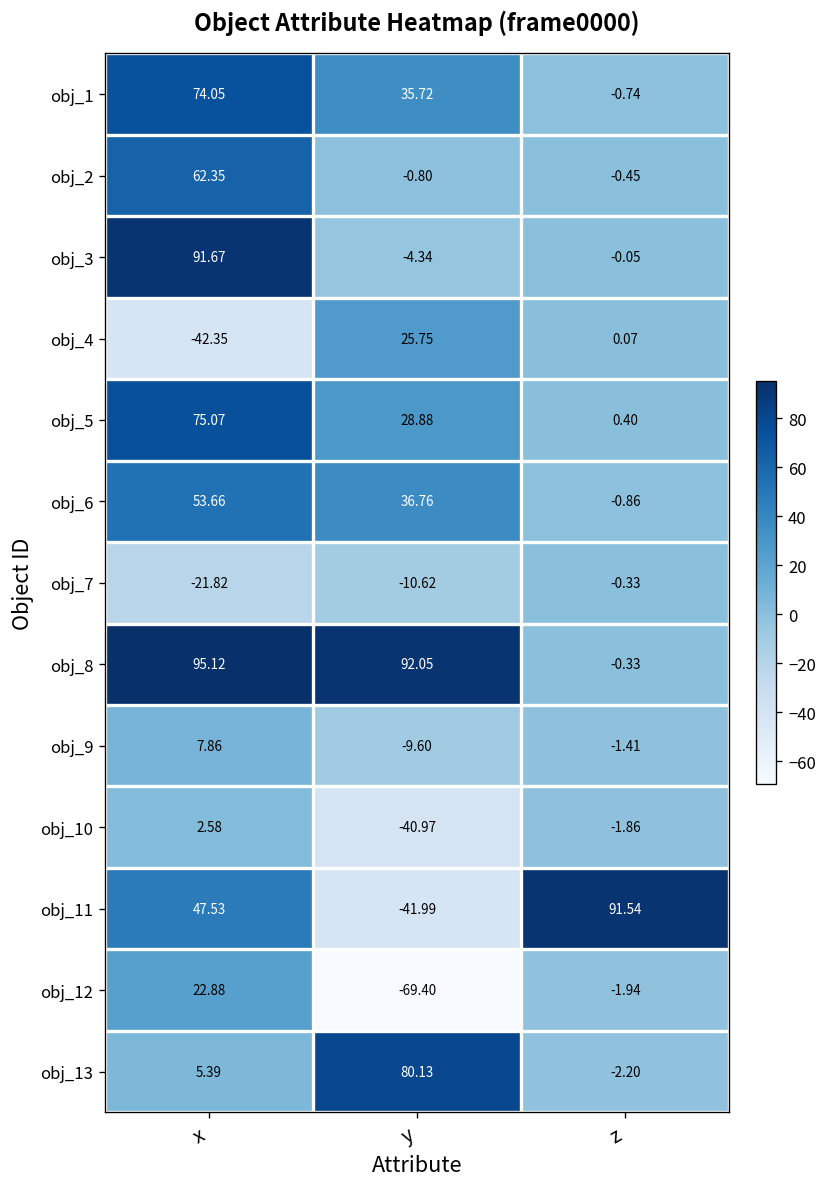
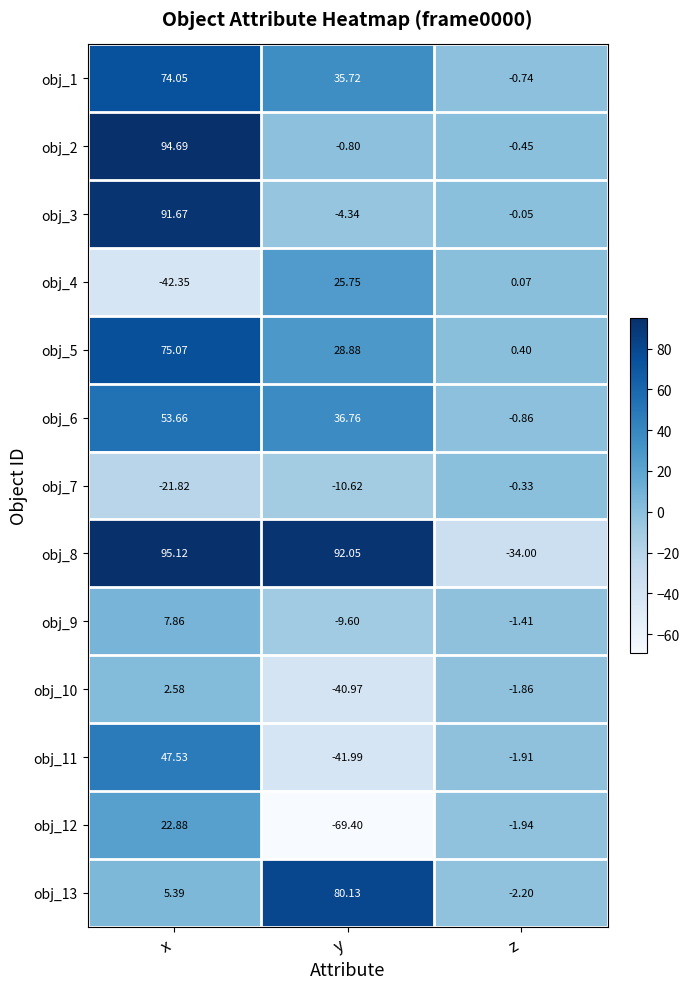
  {
    "obj_1": {
      "x": 74.05,
      "y": 35.72,
      "z": -0.74
    },
    "obj_2": {
-     "x": 62.35,
+     "x": 94.69,
      "y": -0.80,
      "z": -0.45
    },
    "obj_3": {
      "x": 91.67,
      "y": -4.34,
      "z": -0.05
    },
    "obj_4": {
      "x": -42.35,
      "y": 25.75,
      "z": 0.07
    },
    "obj_5": {
      "x": 75.07,
      "y": 28.88,
      "z": 0.40
    },
    "obj_6": {
      "x": 53.66,
      "y": 36.76,
      "z": -0.86
    },
    "obj_7": {
      "x": -21.82,
      "y": -10.62,
      "z": -0.33
    },
    "obj_8": {
      "x": 95.12,
      "y": 92.05,
-     "z": -0.33
+     "z": -34.00
    },
    "obj_9": {
      "x": 7.86,
      "y": -9.60,
      "z": -1.41
    },
    "obj_10": {
      "x": 2.58,
      "y": -40.97,
      "z": -1.86
    },
    "obj_11": {
      "x": 47.53,
      "y": -41.99,
-     "z": 91.54
+     "z": -1.91
    },
    "obj_12": {
      "x": 22.88,
      "y": -69.40,
      "z": -1.94
    },
    "obj_13": {
      "x": 5.39,
      "y": 80.13,
      "z": -2.20
    }
  }
